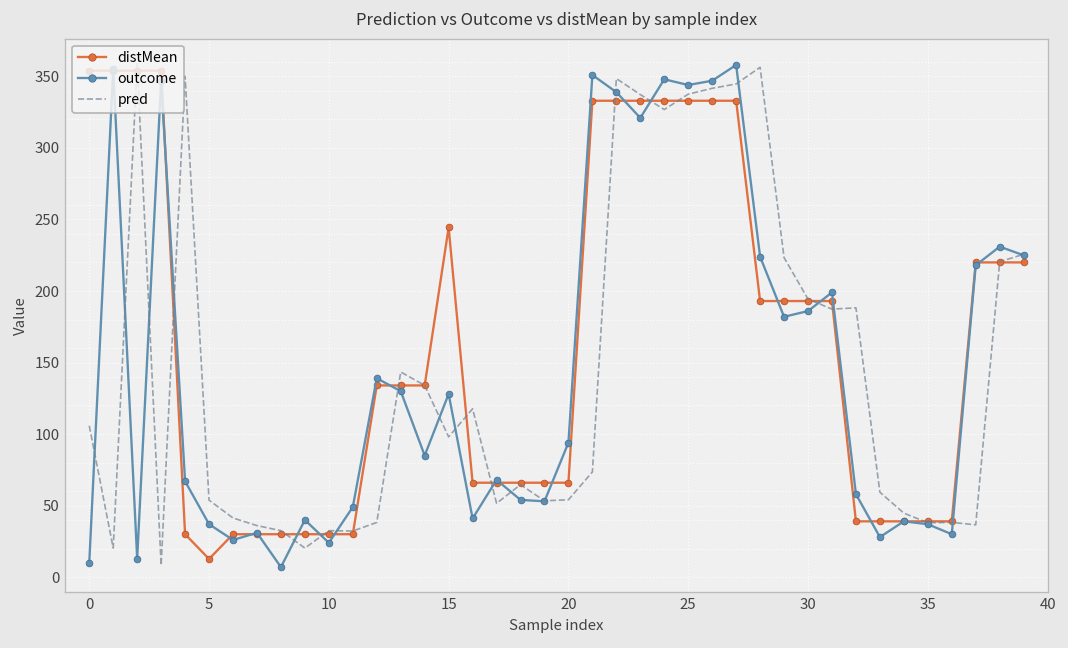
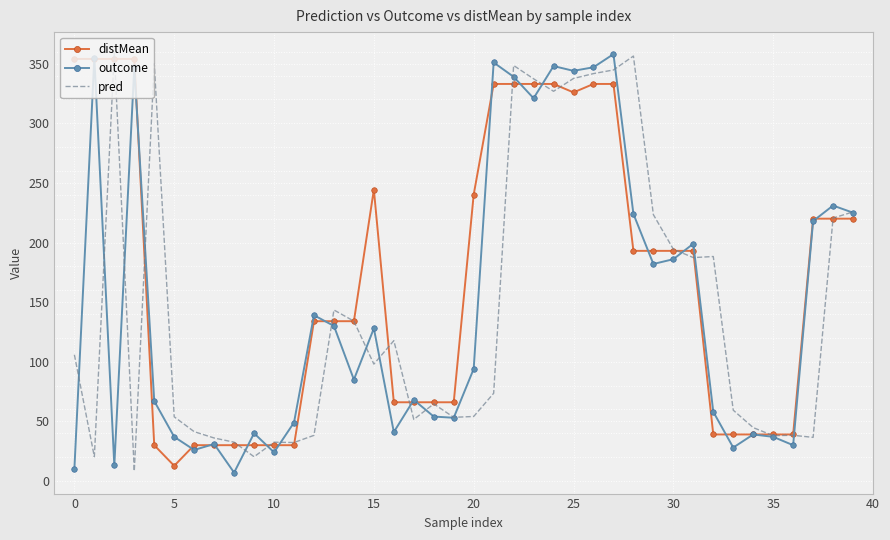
  {
    "distMean": {
      "5": 13,
      "10": 30,
      "15": 244,
-     "20": 66,
-     "25": 333
+     "20": 240,
+     "25": 326
    }
  }
